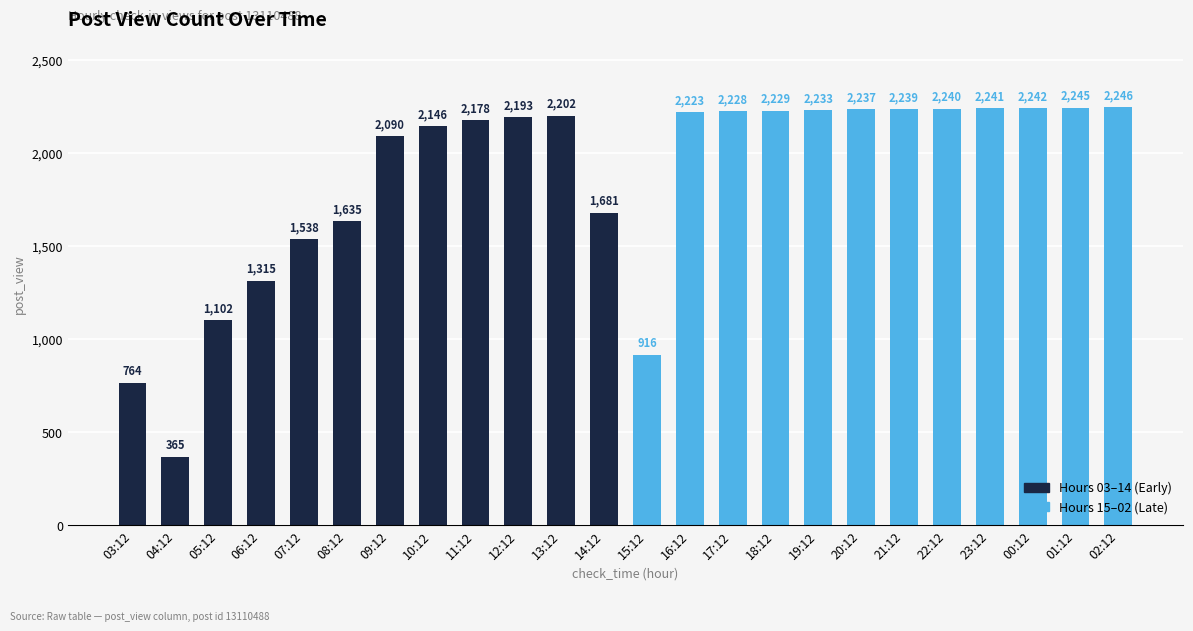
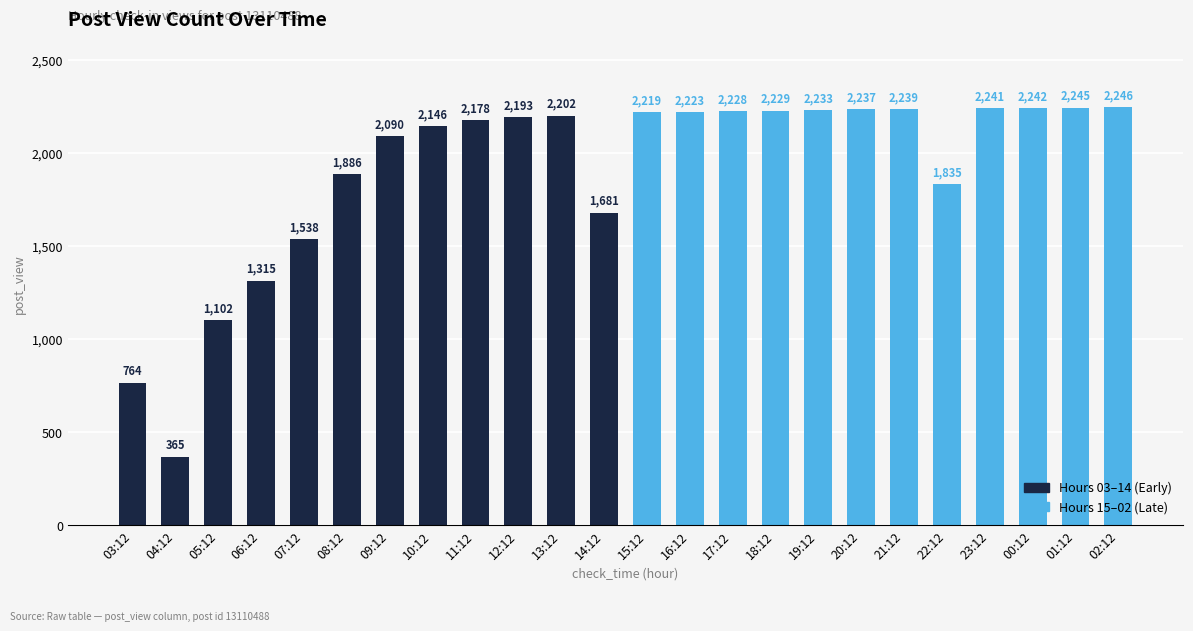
  {
    "03:12": "764",
    "04:12": "365",
    "05:12": "1,102",
    "06:12": "1,315",
    "07:12": "1,538",
-   "08:12": "1,635",
+   "08:12": "1,886",
    "09:12": "2,090",
    "10:12": "2,146",
    "11:12": "2,178",
    "12:12": "2,193",
    "13:12": "2,202",
    "14:12": "1,681",
-   "15:12": "916",
+   "15:12": "2,219",
    "16:12": "2,223",
    "17:12": "2,228",
    "18:12": "2,229",
    "19:12": "2,233",
    "20:12": "2,237",
    "21:12": "2,239",
-   "22:12": "2,240",
+   "22:12": "1,835",
    "23:12": "2,241",
    "00:12": "2,242",
    "01:12": "2,245",
    "02:12": "2,246"
  }
